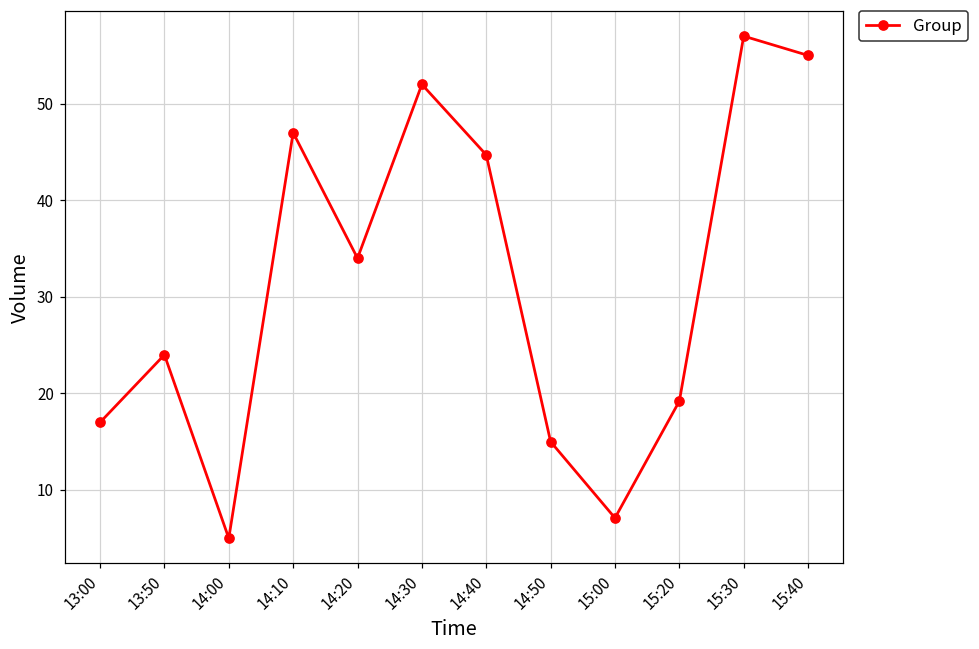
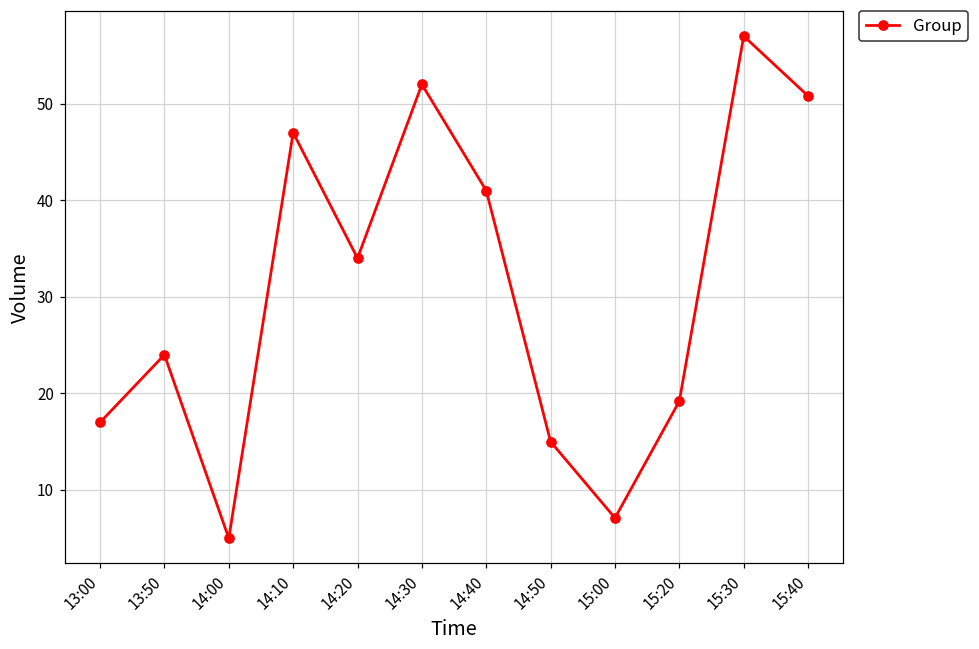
  {
    "13:00": 17,
    "13:50": 24,
    "14:00": 5,
    "14:10": 47,
    "14:20": 34,
    "14:30": 52,
-   "14:40": 45,
+   "14:40": 41,
    "14:50": 15,
    "15:00": 7,
    "15:20": 19,
    "15:30": 57,
-   "15:40": 55
+   "15:40": 51
  }
